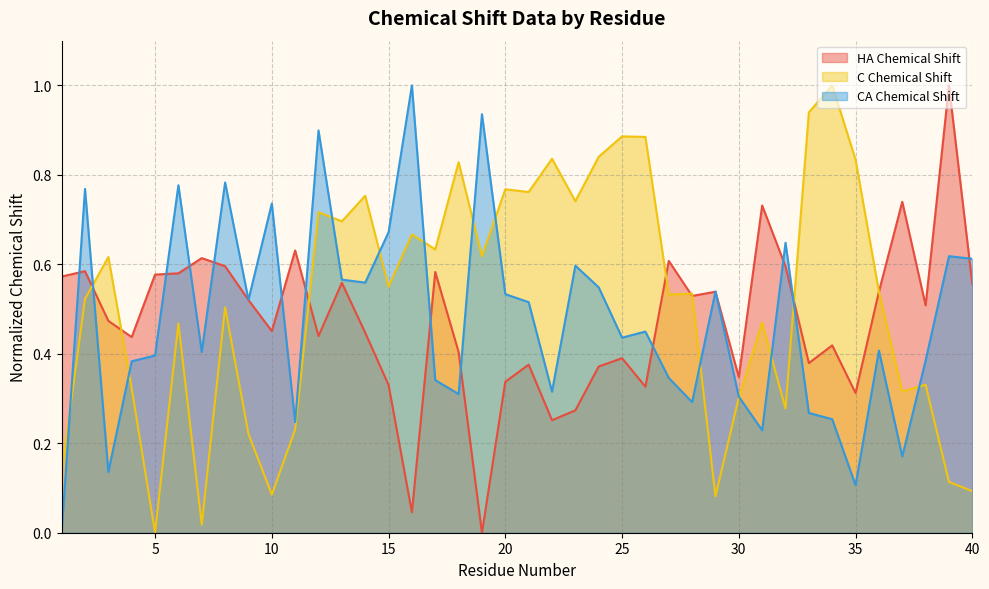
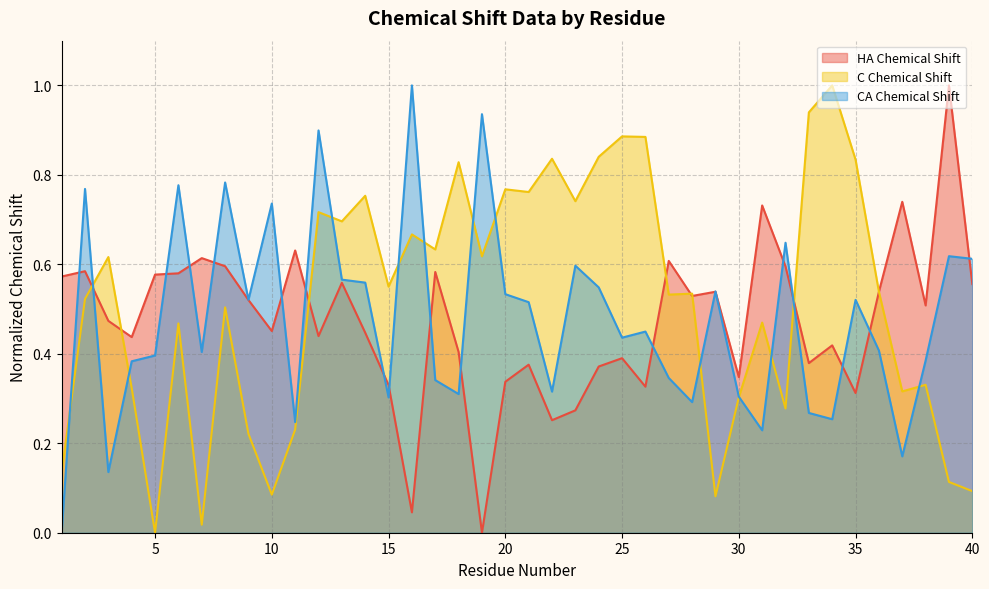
  {
    "HA Chemical Shift": {
      "5": 0.58,
      "10": 0.45,
      "15": 0.33,
      "20": 0.34,
      "25": 0.39,
      "30": 0.35,
      "35": 0.31,
      "40": 0.56
    },
    "C Chemical Shift": {
      "5": 0.00,
      "10": 0.09,
      "15": 0.55,
      "20": 0.77,
      "25": 0.89,
      "35": 0.83,
      "40": 0.09
    },
    "CA Chemical Shift": {
      "5": 0.40,
      "10": 0.74,
-     "15": 0.67,
+     "15": 0.30,
      "20": 0.53,
      "25": 0.44,
-     "35": 0.11,
+     "35": 0.52,
      "40": 0.61
    }
  }
